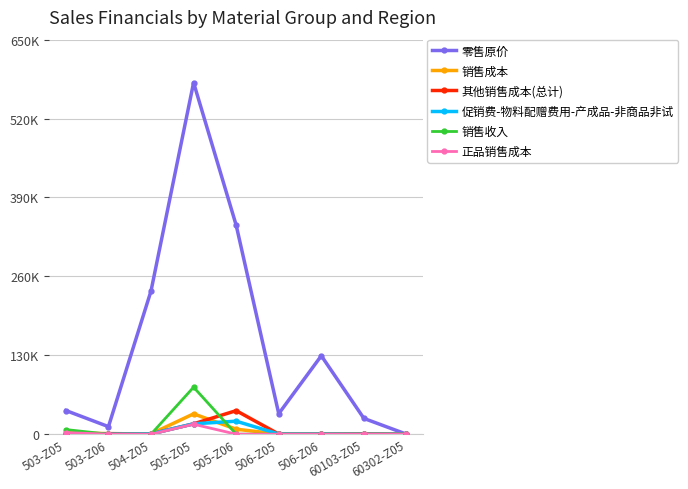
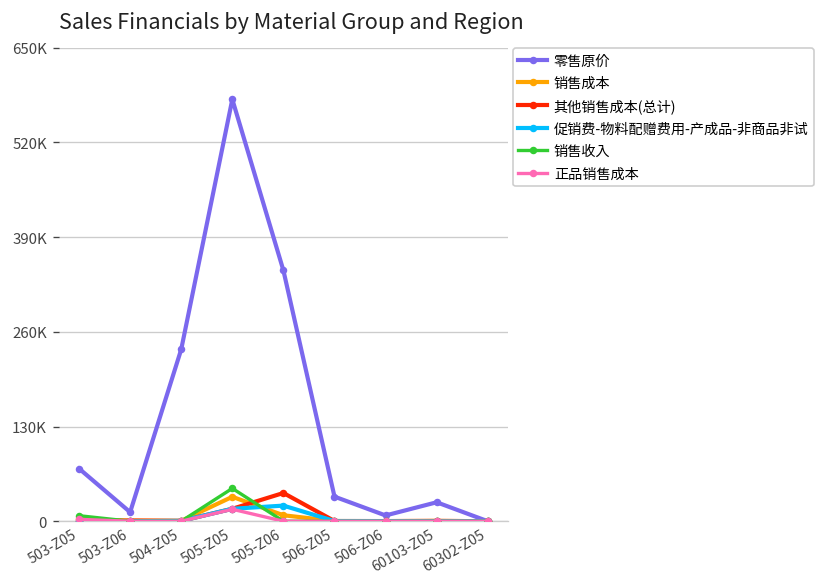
  {
    "零售原价": {
-     "503-Z05": 40000,
+     "503-Z05": 70000,
      "503-Z06": 10000,
      "504-Z05": 240000,
      "505-Z05": 580000,
      "505-Z06": 340000,
      "506-Z05": 30000,
-     "506-Z06": 130000,
+     "506-Z06": 10000,
      "60103-Z05": 30000
    },
    "销售成本": {
      "505-Z05": 30000,
      "505-Z06": 10000
    },
    "其他销售成本(总计)": {
      "505-Z06": 40000
    },
    "促销费-物料配赠费用-产成品-非商品非试": {
      "505-Z06": 20000
    },
    "销售收入": {
      "503-Z05": 10000,
-     "505-Z05": 80000
+     "505-Z05": 50000
    }
  }
